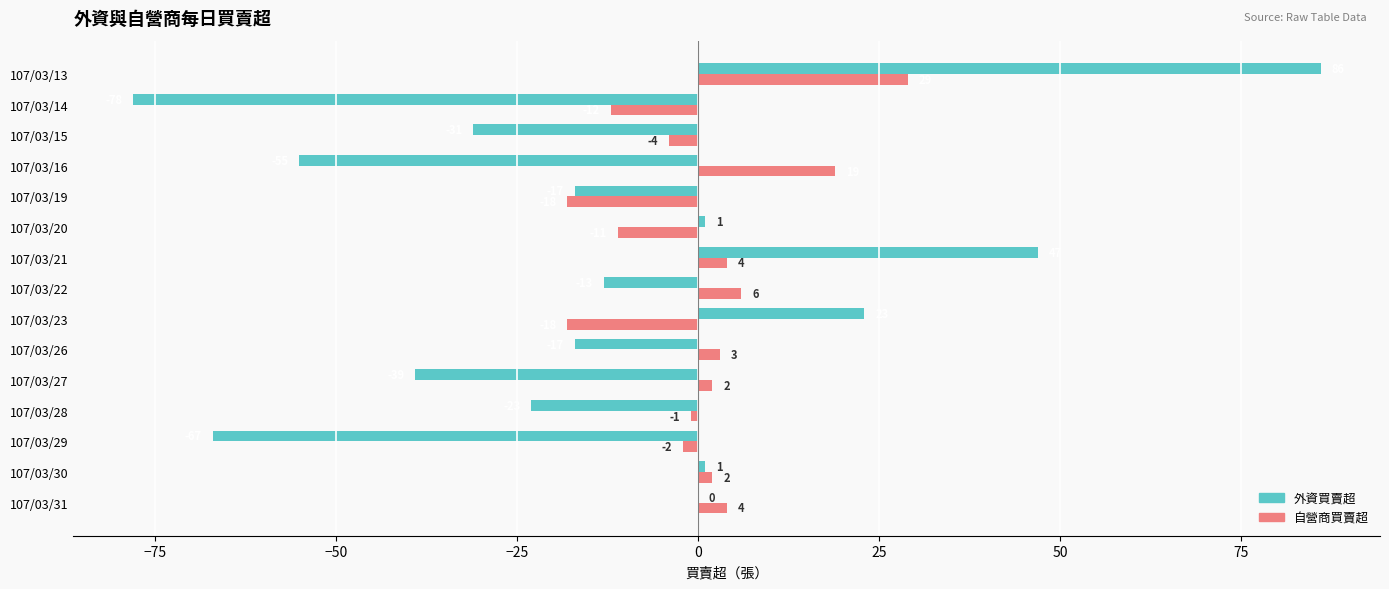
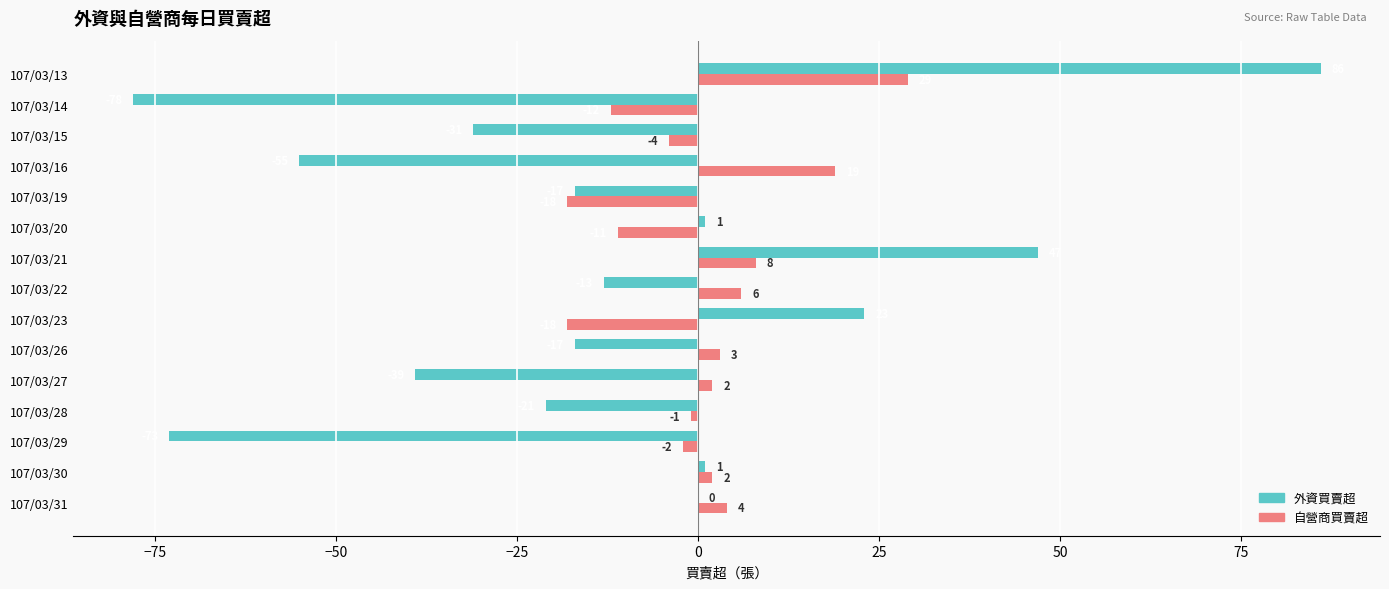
  {
    "外資買賣超": {
      "107/03/13": 86,
      "107/03/14": -78,
      "107/03/15": -31,
      "107/03/16": -55,
      "107/03/19": -17,
      "107/03/21": 47,
      "107/03/22": -13,
      "107/03/23": 23,
      "107/03/26": -17,
      "107/03/27": -39,
-     "107/03/28": -23,
-     "107/03/29": -67
+     "107/03/28": -21,
+     "107/03/29": -73
    },
    "自營商買賣超": {
      "107/03/15": -4,
-     "107/03/21": 4,
+     "107/03/21": 8,
      "107/03/22": 6,
      "107/03/26": 3,
      "107/03/27": 2,
      "107/03/28": -1,
      "107/03/29": -2,
      "107/03/30": 2,
      "107/03/31": 4
    }
  }
